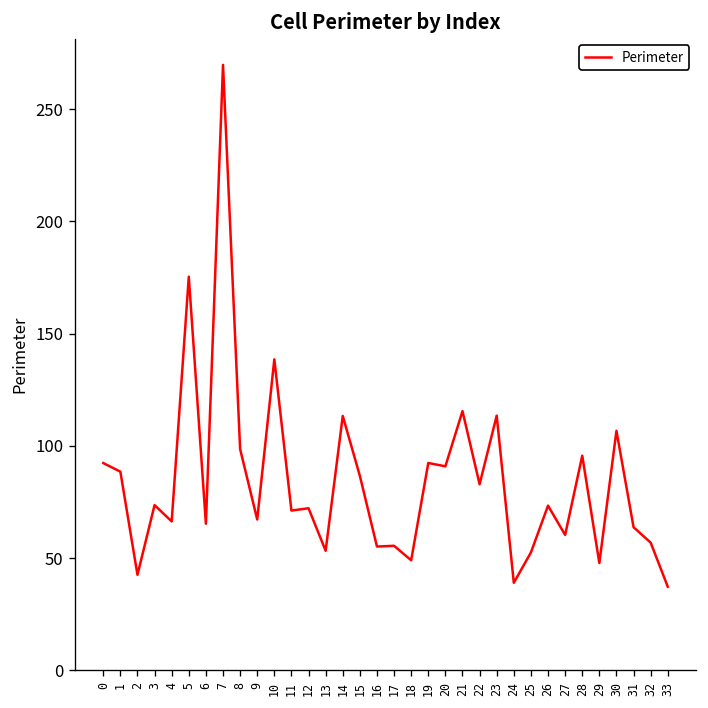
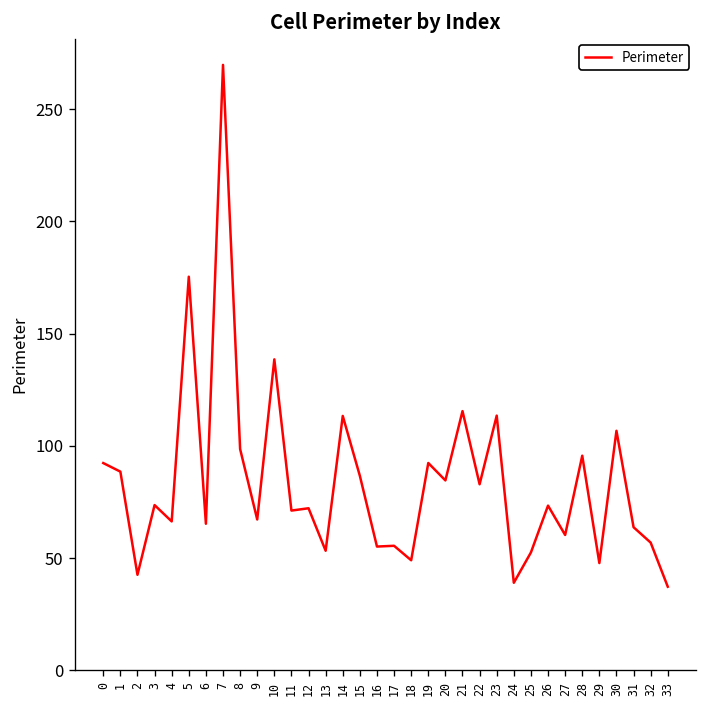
  {
    "0": 92,
    "1": 88,
    "2": 43,
    "3": 74,
    "4": 66,
    "5": 175,
    "6": 65,
    "7": 270,
    "8": 99,
    "9": 67,
    "10": 139,
    "11": 71,
    "12": 72,
    "13": 53,
    "14": 113,
    "15": 87,
    "16": 55,
    "17": 55,
    "18": 49,
    "19": 92,
-   "20": 91,
+   "20": 85,
    "21": 115,
    "22": 83,
    "23": 113,
    "24": 39,
    "25": 52,
    "26": 73,
    "27": 60,
    "28": 96,
    "29": 48,
    "30": 107,
    "31": 64,
    "32": 57,
    "33": 37
  }
